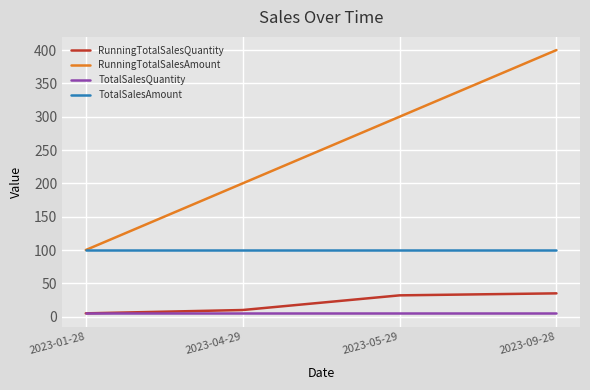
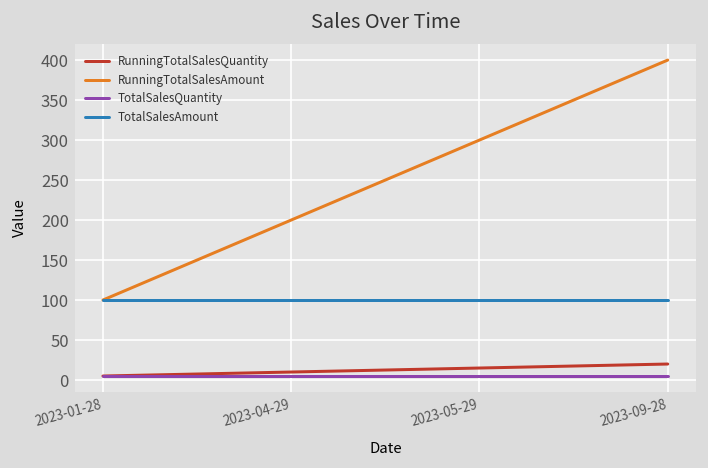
  {
    "RunningTotalSalesQuantity": {
      "2023-04-29": 10,
-     "2023-05-29": 30,
-     "2023-09-28": 40
+     "2023-05-29": 20,
+     "2023-09-28": 20
    },
    "RunningTotalSalesAmount": {
      "2023-04-29": 200,
      "2023-05-29": 300,
      "2023-09-28": 400
    },
    "TotalSalesQuantity": {
      "2023-04-29": 10,
      "2023-05-29": 10,
      "2023-09-28": 10
    },
    "TotalSalesAmount": {
      "2023-04-29": 100,
      "2023-05-29": 100,
      "2023-09-28": 100
    }
  }
